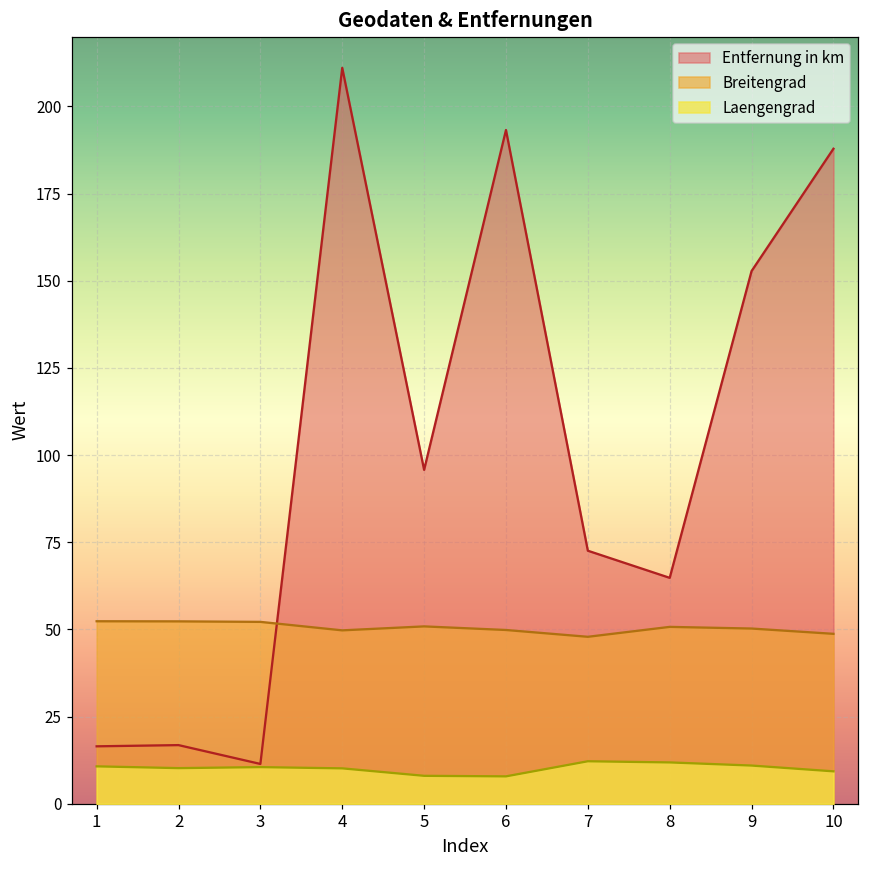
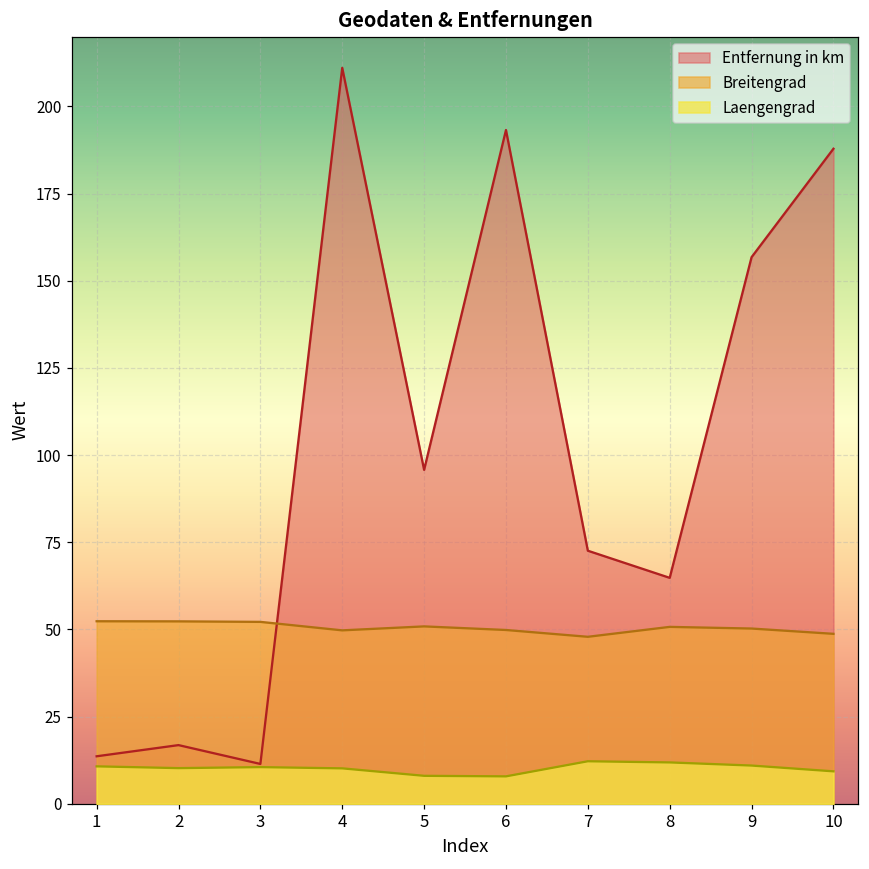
  {
    "Entfernung in km": {
-     "1": 16,
+     "1": 14,
      "2": 17,
      "3": 11,
      "4": 211,
      "5": 96,
      "6": 193,
      "7": 73,
      "8": 65,
-     "9": 153,
+     "9": 157,
      "10": 188
    }
  }
